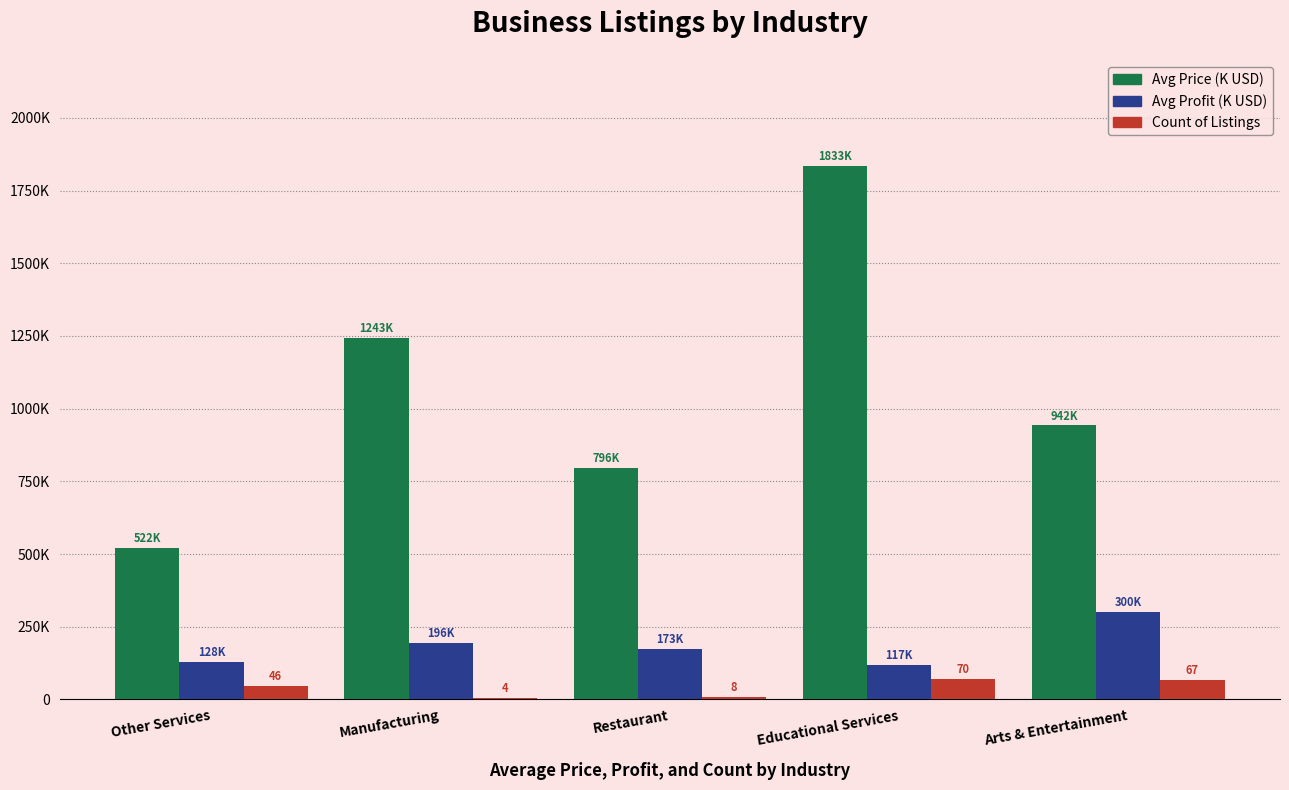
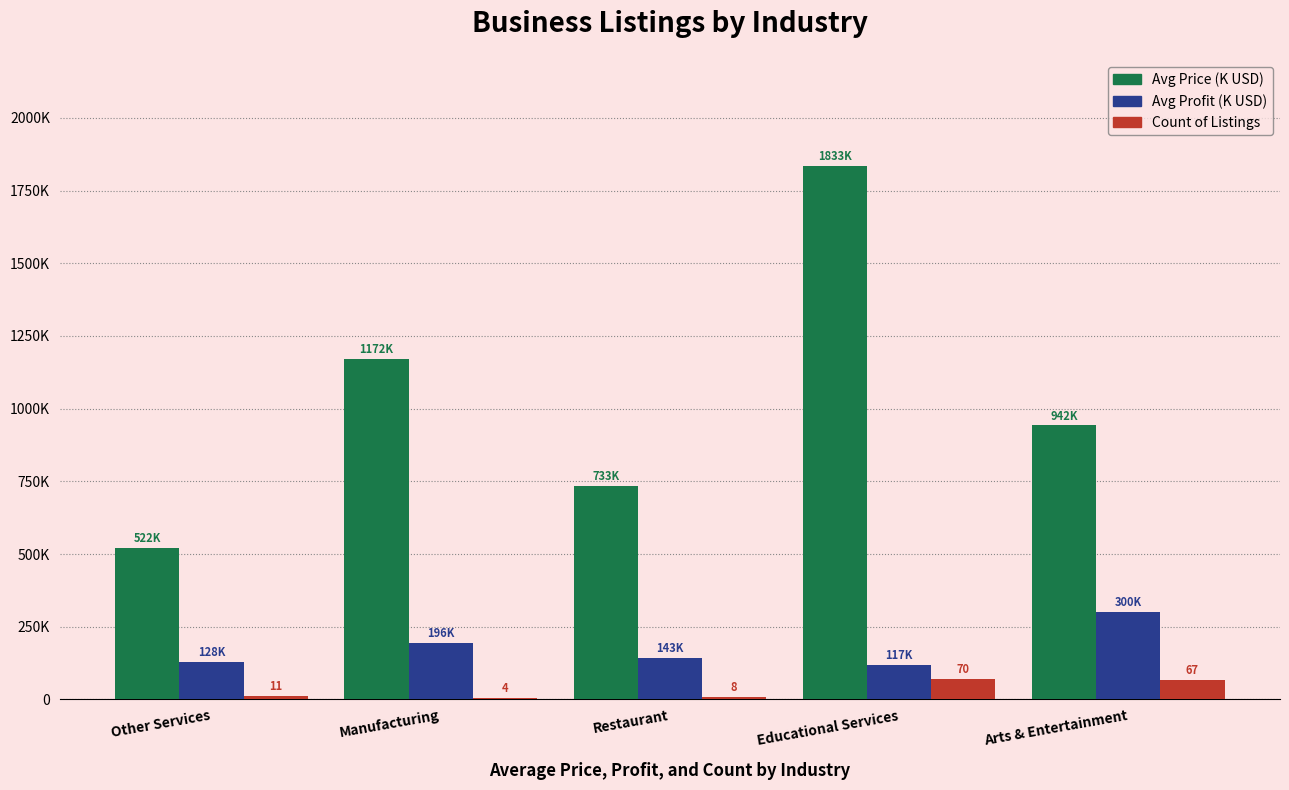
  {
    "Avg Price (K USD)": {
      "Other Services": "522K",
-     "Manufacturing": "1243K",
-     "Restaurant": "796K",
+     "Manufacturing": "1172K",
+     "Restaurant": "733K",
      "Educational Services": "1833K",
      "Arts & Entertainment": "942K"
    },
    "Avg Profit (K USD)": {
      "Other Services": "128K",
      "Manufacturing": "196K",
-     "Restaurant": "173K",
+     "Restaurant": "143K",
      "Educational Services": "117K",
      "Arts & Entertainment": "300K"
    },
    "Count of Listings": {
-     "Other Services": "46",
+     "Other Services": "11",
      "Manufacturing": "4",
      "Restaurant": "8",
      "Educational Services": "70",
      "Arts & Entertainment": "67"
    }
  }
